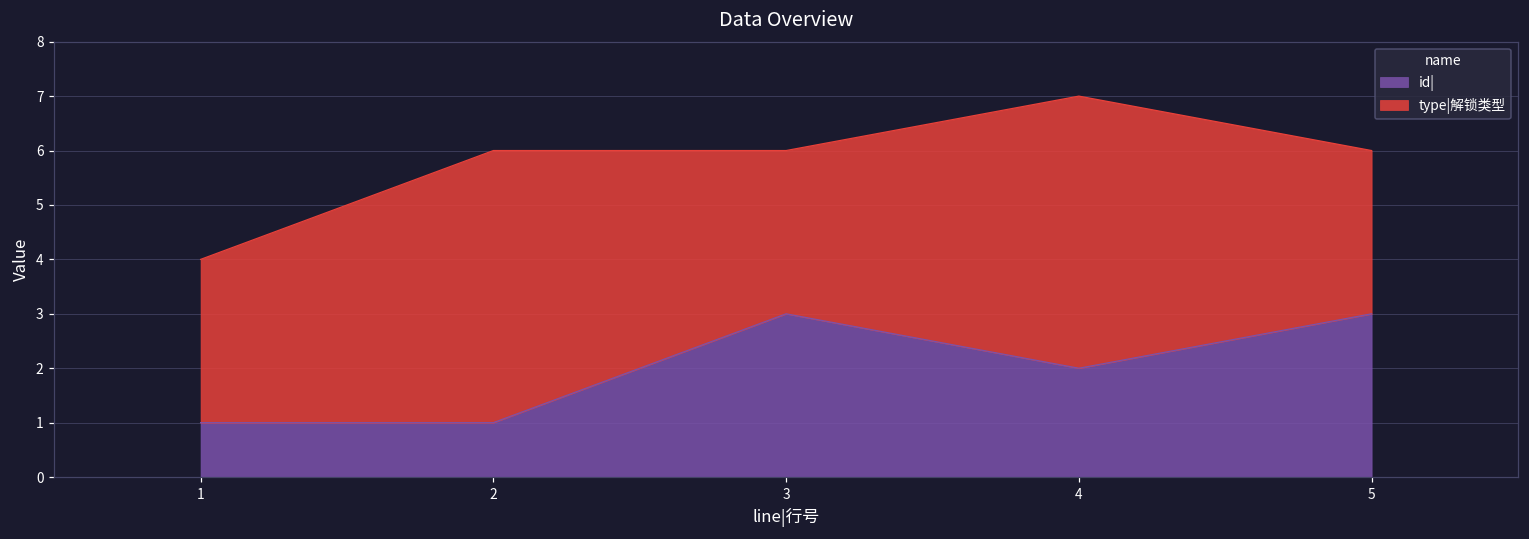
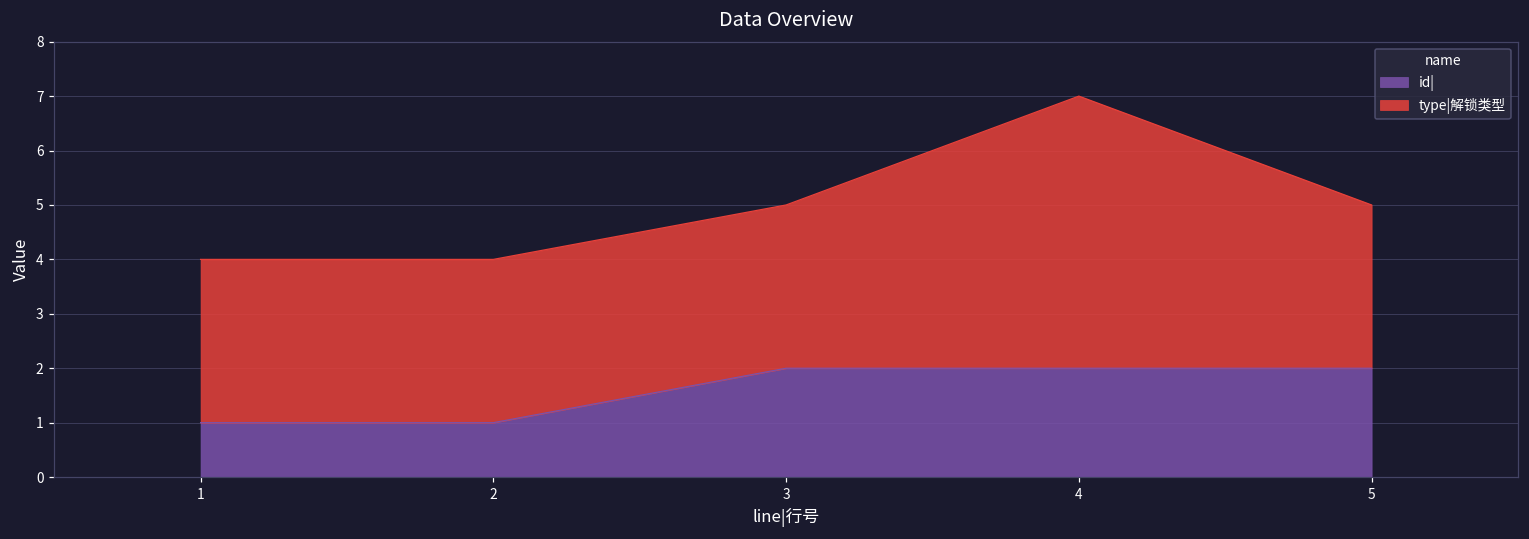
  {
    "id|": {
      "1": 1,
      "2": 1,
-     "3": 3,
+     "3": 2,
      "4": 2,
-     "5": 3
+     "5": 2
    },
    "type|解锁类型": {
      "1": 3,
-     "2": 5,
+     "2": 3,
      "3": 3,
      "4": 5,
      "5": 3
    }
  }
